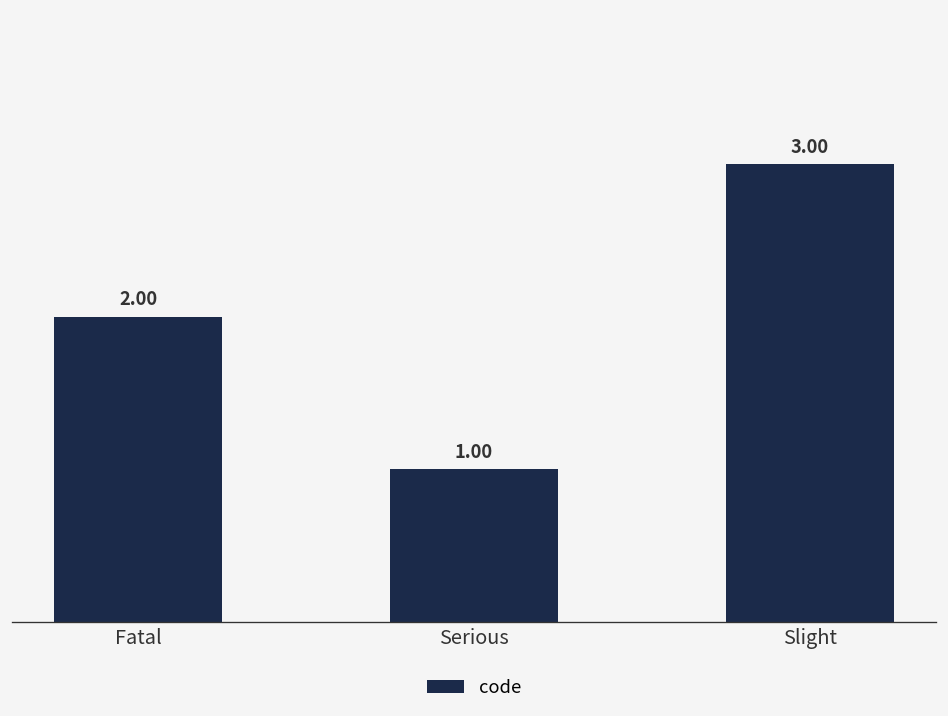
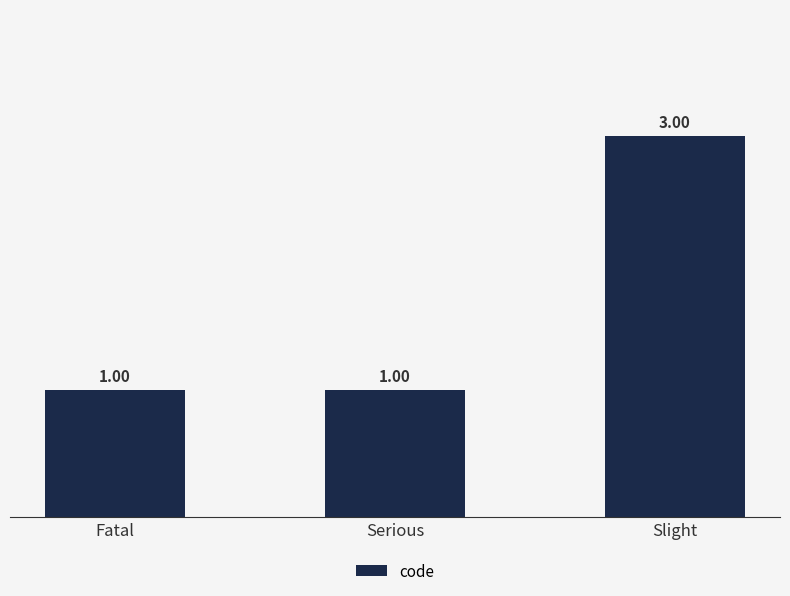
  {
-   "Fatal": 2.00,
+   "Fatal": 1.00,
    "Serious": 1.00,
    "Slight": 3.00
  }
